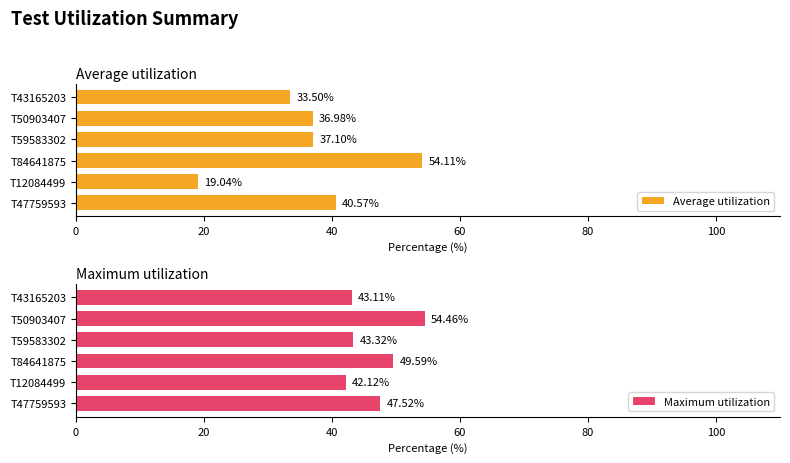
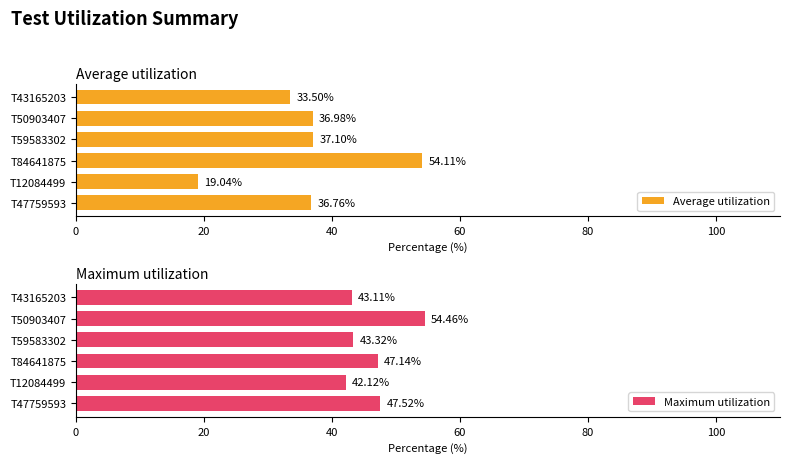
  {
    "Average utilization": {
      "T43165203": "33.50%",
      "T50903407": "36.98%",
      "T59583302": "37.10%",
      "T84641875": "54.11%",
      "T12084499": "19.04%",
-     "T47759593": "40.57%"
+     "T47759593": "36.76%"
    },
    "Maximum utilization": {
      "T43165203": "43.11%",
      "T50903407": "54.46%",
      "T59583302": "43.32%",
-     "T84641875": "49.59%",
+     "T84641875": "47.14%",
      "T12084499": "42.12%",
      "T47759593": "47.52%"
    }
  }
